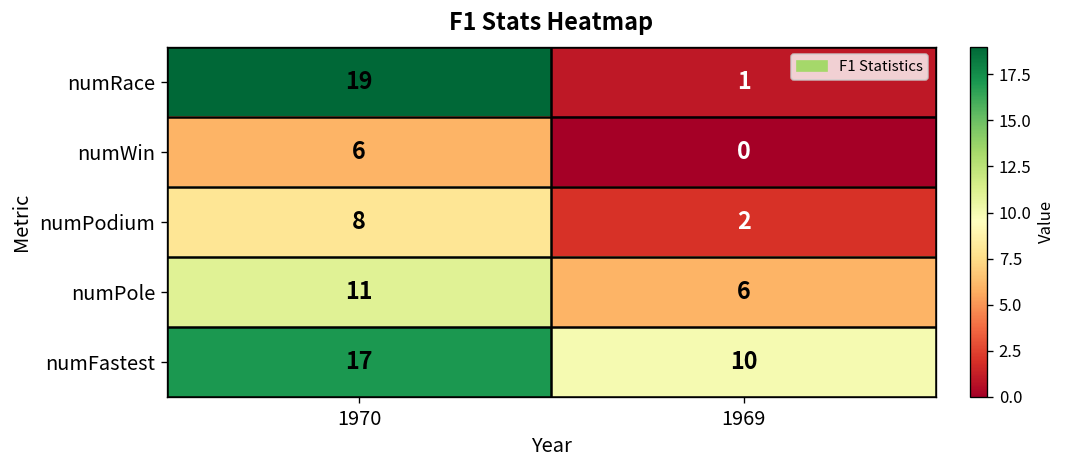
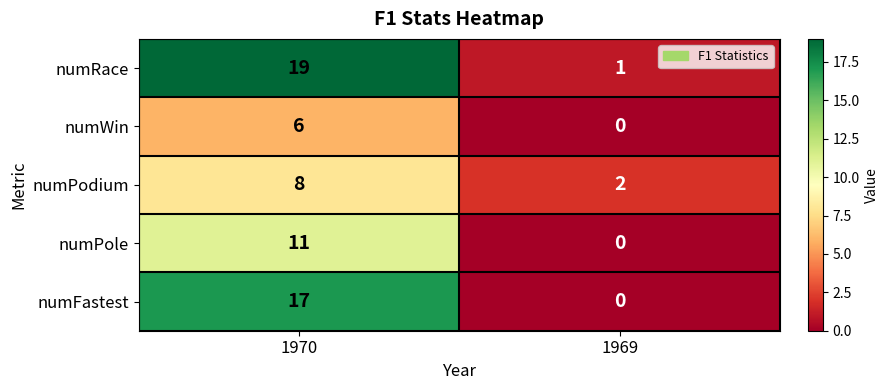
  {
    "numRace": {
      "1970": 19,
      "1969": 1
    },
    "numWin": {
      "1970": 6,
      "1969": 0
    },
    "numPodium": {
      "1970": 8,
      "1969": 2
    },
    "numPole": {
      "1970": 11,
-     "1969": 6
+     "1969": 0
    },
    "numFastest": {
      "1970": 17,
-     "1969": 10
+     "1969": 0
    }
  }
